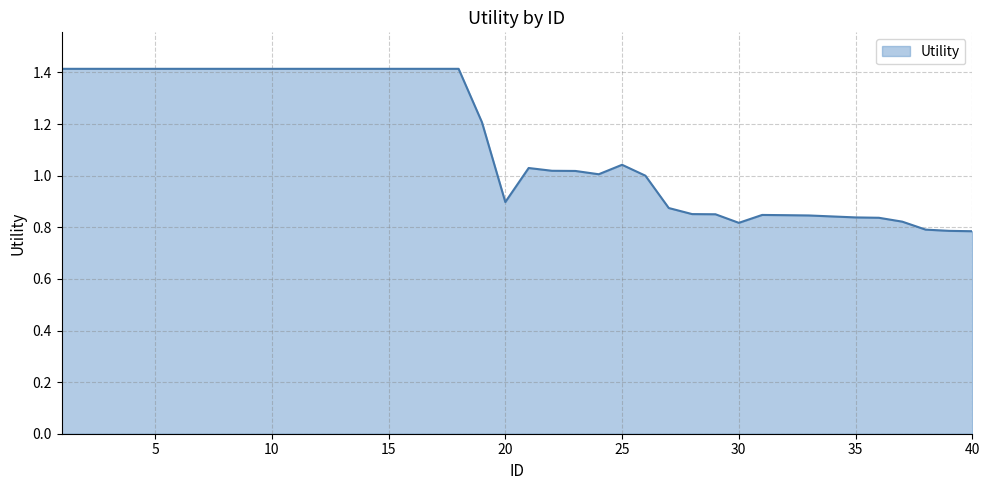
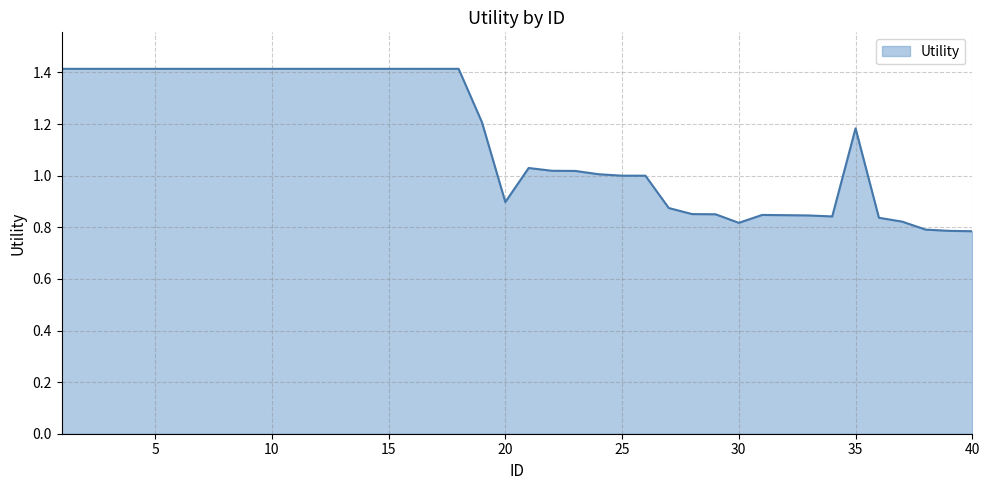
  {
    "5": 1.41,
    "10": 1.41,
    "15": 1.41,
    "20": 0.90,
-   "25": 1.04,
+   "25": 1.00,
    "30": 0.82,
-   "35": 0.84,
+   "35": 1.18,
    "40": 0.78
  }
